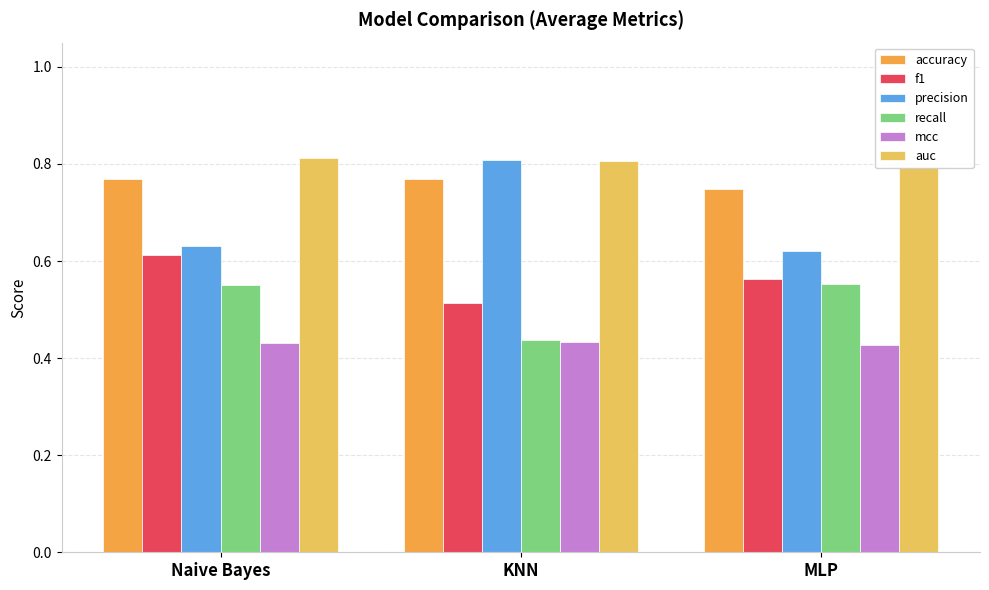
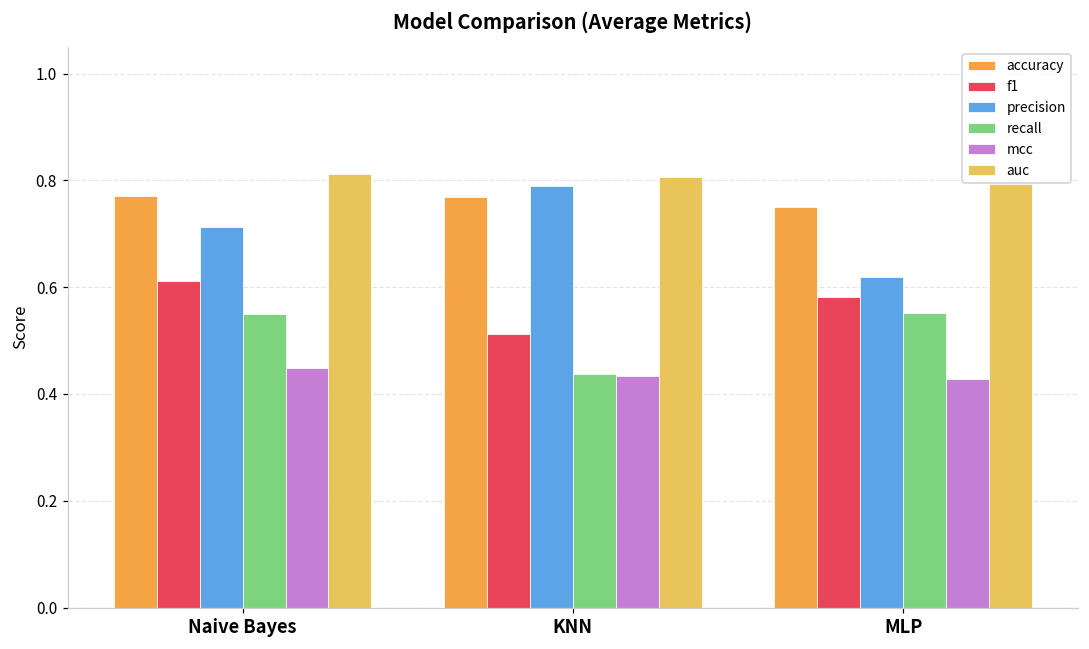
  {
    "f1": {
      "Naive Bayes": 0.61,
      "KNN": 0.51,
-     "MLP": 0.56
+     "MLP": 0.58
    },
    "precision": {
-     "Naive Bayes": 0.63,
-     "KNN": 0.81,
+     "Naive Bayes": 0.71,
+     "KNN": 0.79,
      "MLP": 0.62
    },
    "recall": {
      "Naive Bayes": 0.55,
      "KNN": 0.44,
      "MLP": 0.55
    },
    "mcc": {
-     "Naive Bayes": 0.43,
+     "Naive Bayes": 0.45,
      "KNN": 0.43,
      "MLP": 0.43
    }
  }
